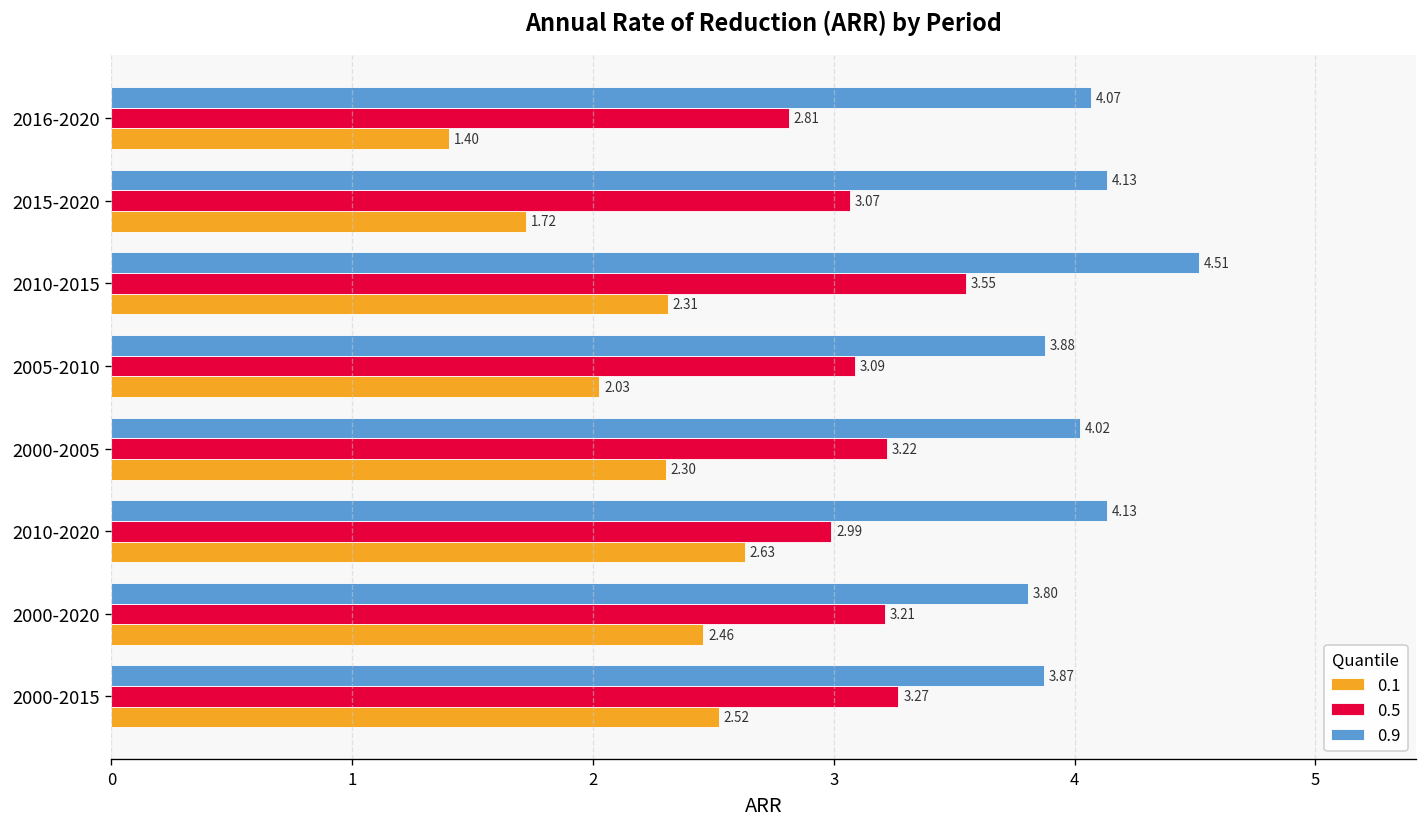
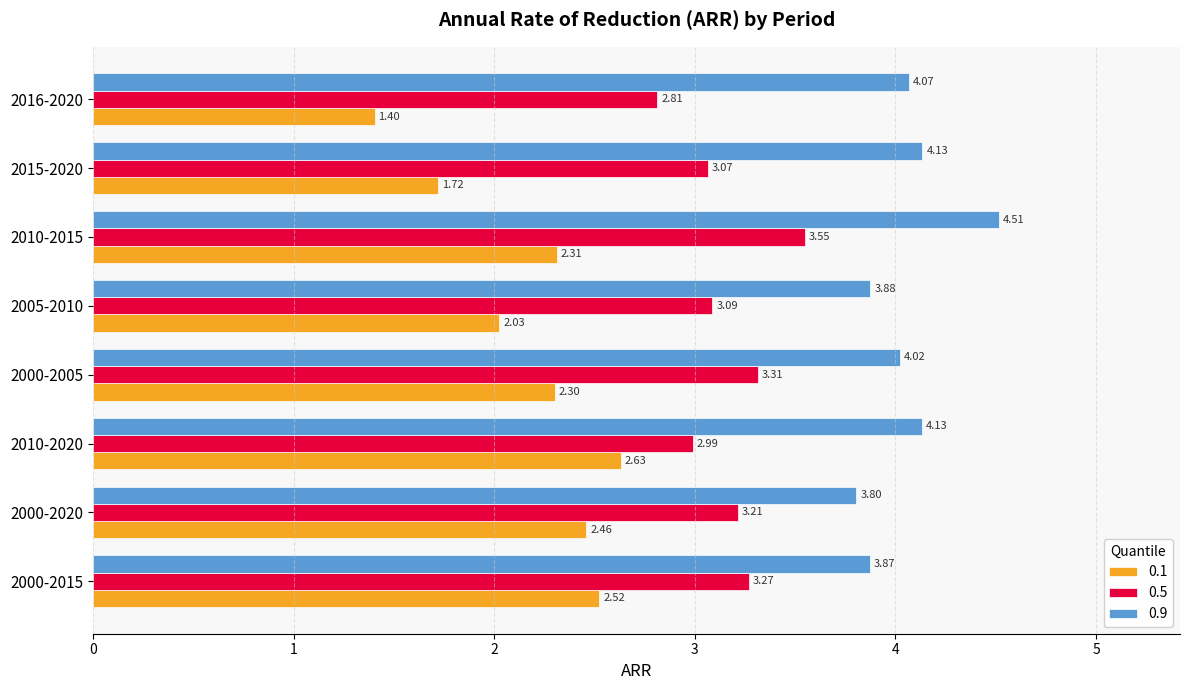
  {
    "0.1": {
      "2016-2020": 1.40,
      "2015-2020": 1.72,
      "2010-2015": 2.31,
      "2005-2010": 2.03,
      "2000-2005": 2.30,
      "2010-2020": 2.63,
      "2000-2020": 2.46,
      "2000-2015": 2.52
    },
    "0.5": {
      "2016-2020": 2.81,
      "2015-2020": 3.07,
      "2010-2015": 3.55,
      "2005-2010": 3.09,
-     "2000-2005": 3.22,
+     "2000-2005": 3.31,
      "2010-2020": 2.99,
      "2000-2020": 3.21,
      "2000-2015": 3.27
    },
    "0.9": {
      "2016-2020": 4.07,
      "2015-2020": 4.13,
      "2010-2015": 4.51,
      "2005-2010": 3.88,
      "2000-2005": 4.02,
      "2010-2020": 4.13,
      "2000-2020": 3.80,
      "2000-2015": 3.87
    }
  }
